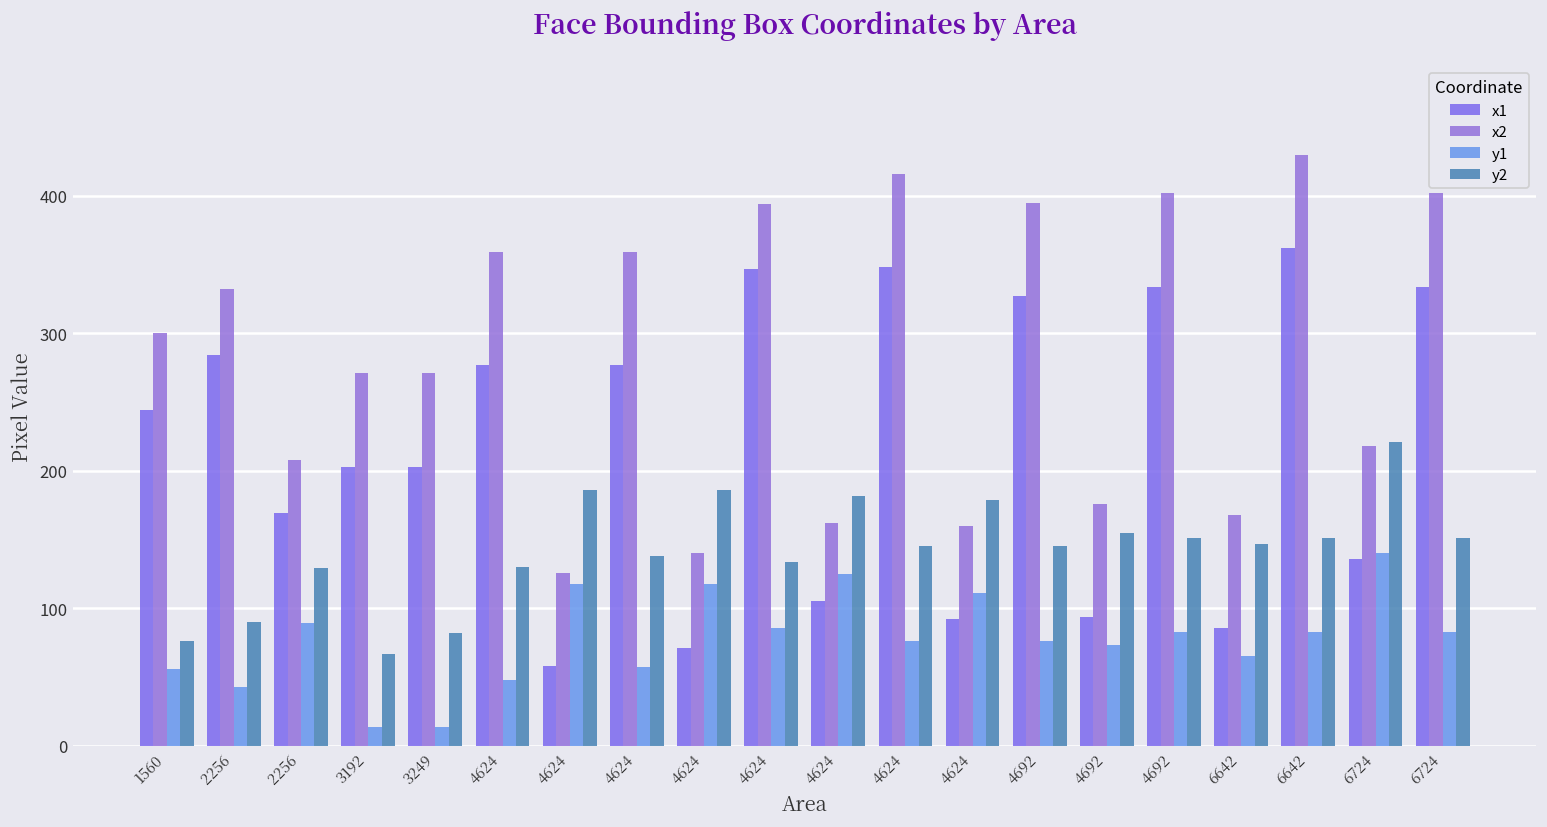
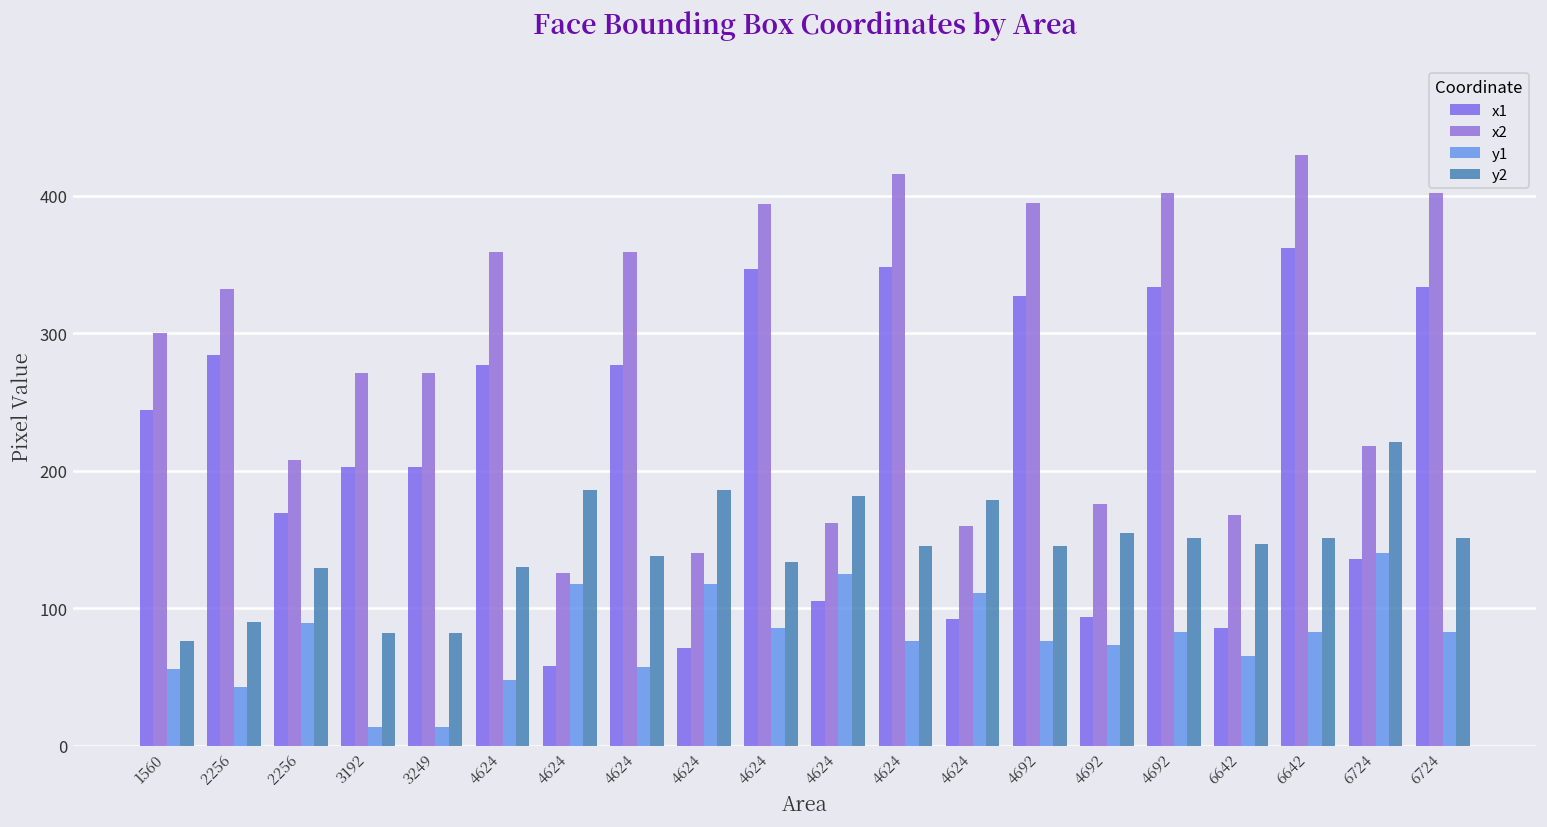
  {
    "y2": {
      "1560": 76,
-     "3192": 67,
+     "3192": 82,
      "3249": 82
    }
  }
